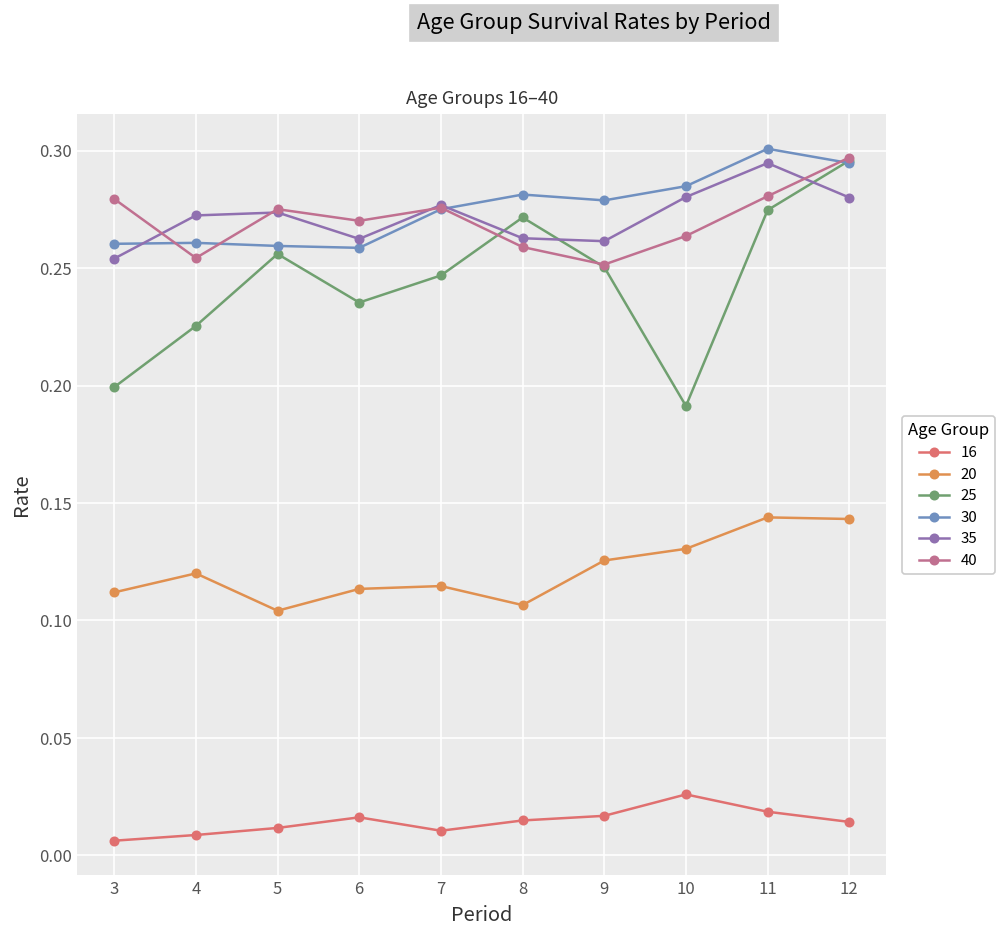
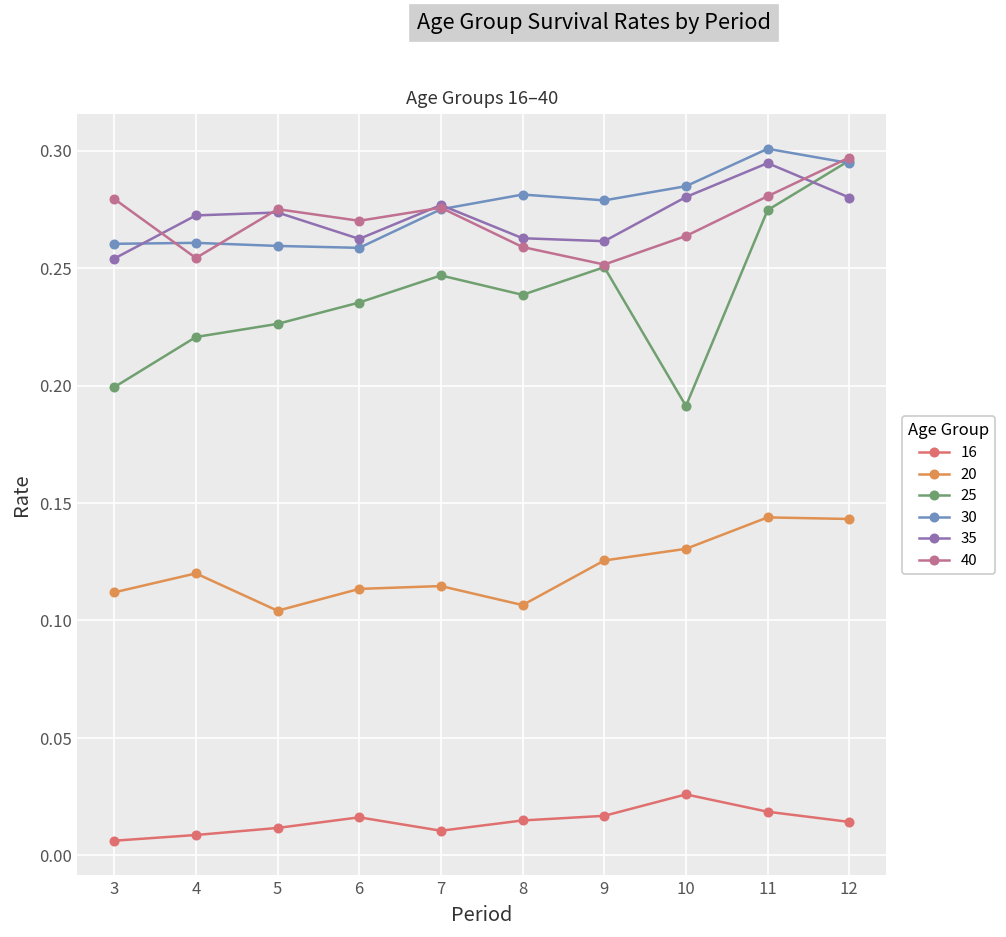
  {
    "25": {
      "3": 0.199,
-     "4": 0.225,
-     "5": 0.256,
+     "4": 0.221,
+     "5": 0.226,
      "6": 0.235,
      "7": 0.247,
-     "8": 0.272,
+     "8": 0.239,
      "10": 0.191,
      "11": 0.275
    }
  }
